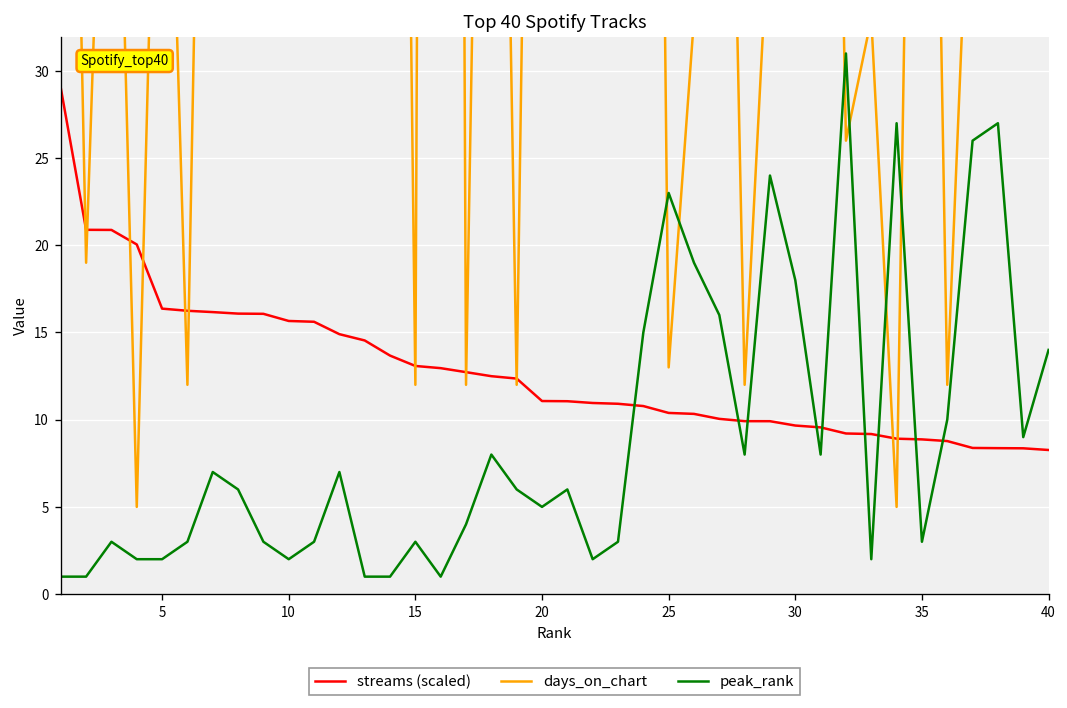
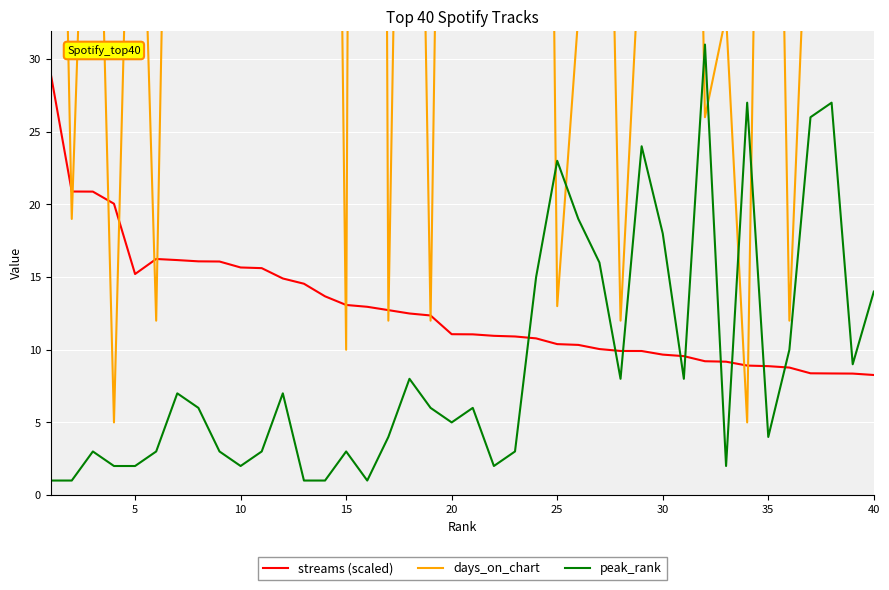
  {
    "streams (scaled)": {
-     "5": 16.4,
+     "5": 15.2,
      "10": 15.7,
      "15": 13.1,
      "20": 11.1,
      "25": 10.4,
      "30": 9.7,
      "35": 8.9,
      "40": 8.3
    },
    "days_on_chart": {
-     "15": 12,
+     "15": 10,
      "25": 13
    },
    "peak_rank": {
      "5": 2,
      "10": 2,
      "15": 3,
      "20": 5,
      "25": 23,
      "30": 18,
-     "35": 3,
+     "35": 4,
      "40": 14
    }
  }
